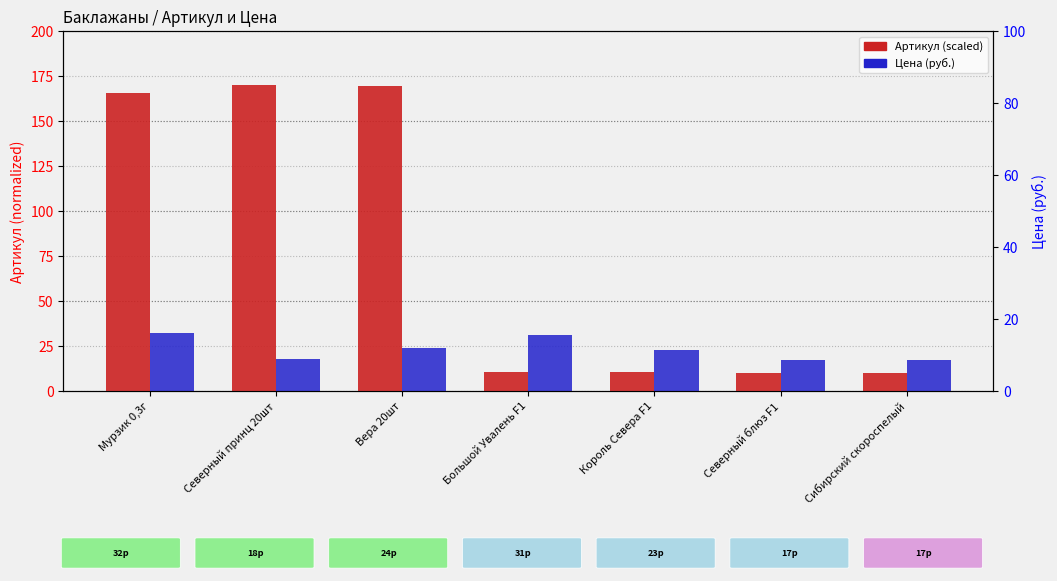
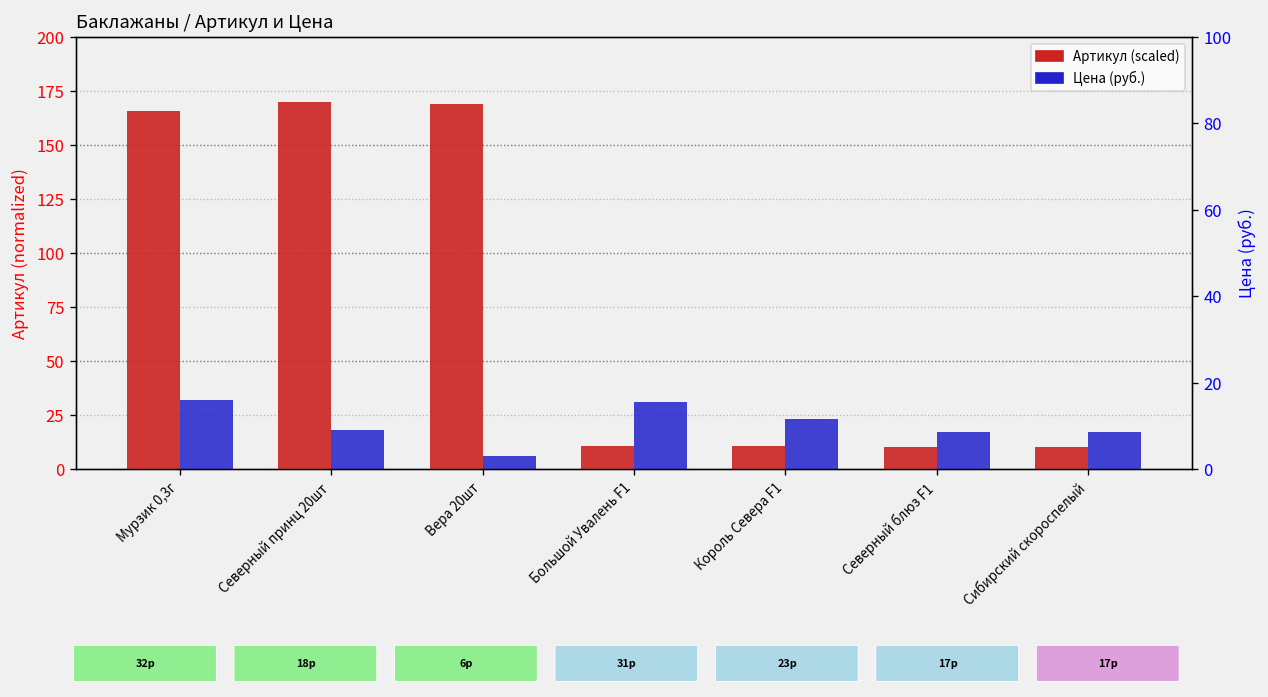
  {
    "Цена (руб.)": {
-     "Вера 20шт": "24р"
+     "Вера 20шт": "6р"
    }
  }
